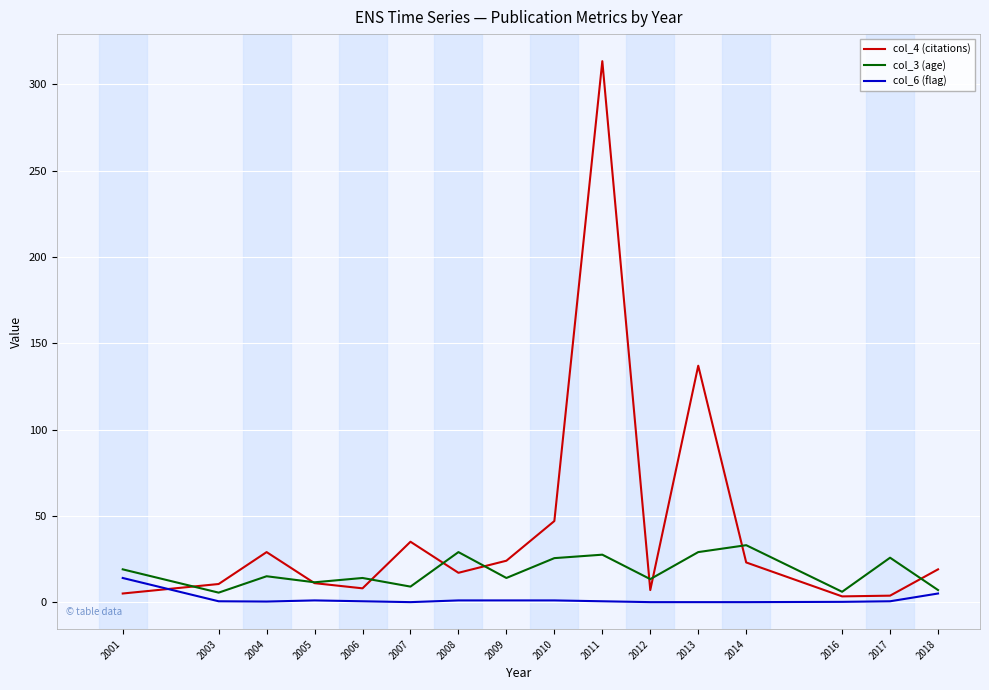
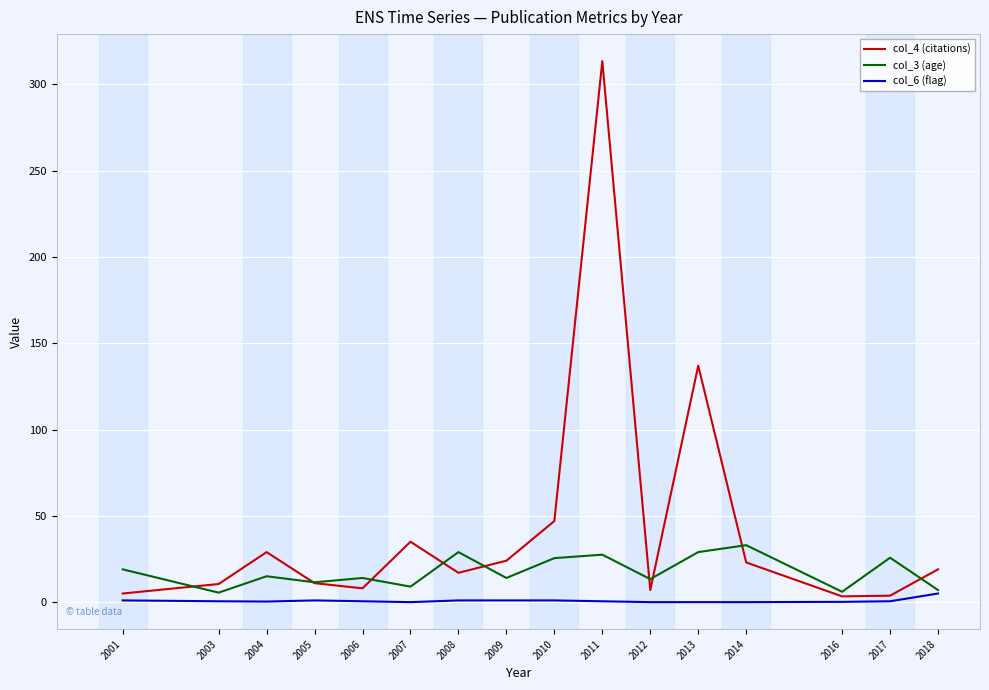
  {
    "col_4 (citations)": {
      "2001": 5,
      "2003": 11,
      "2004": 29,
      "2006": 8,
      "2007": 35,
      "2008": 17,
      "2009": 24,
      "2010": 47,
      "2011": 314,
      "2012": 7,
      "2013": 137,
      "2014": 23,
      "2016": 3,
      "2017": 4,
      "2018": 19
    },
    "col_3 (age)": {
      "2001": 19,
      "2003": 6,
      "2004": 15,
      "2006": 14,
      "2007": 9,
      "2008": 29,
      "2009": 14,
      "2010": 26,
      "2011": 28,
      "2012": 13,
      "2013": 29,
      "2014": 33,
      "2016": 6,
      "2017": 26,
      "2018": 7
    },
    "col_6 (flag)": {
-     "2001": 14,
+     "2001": 1,
      "2003": 1,
      "2004": 0,
      "2005": 1,
      "2006": 1,
      "2007": 0,
      "2008": 1,
      "2009": 1,
      "2010": 1,
      "2011": 1,
      "2012": 0,
      "2013": 0,
      "2014": 0,
      "2016": 0,
      "2017": 1,
      "2018": 5
    }
  }
